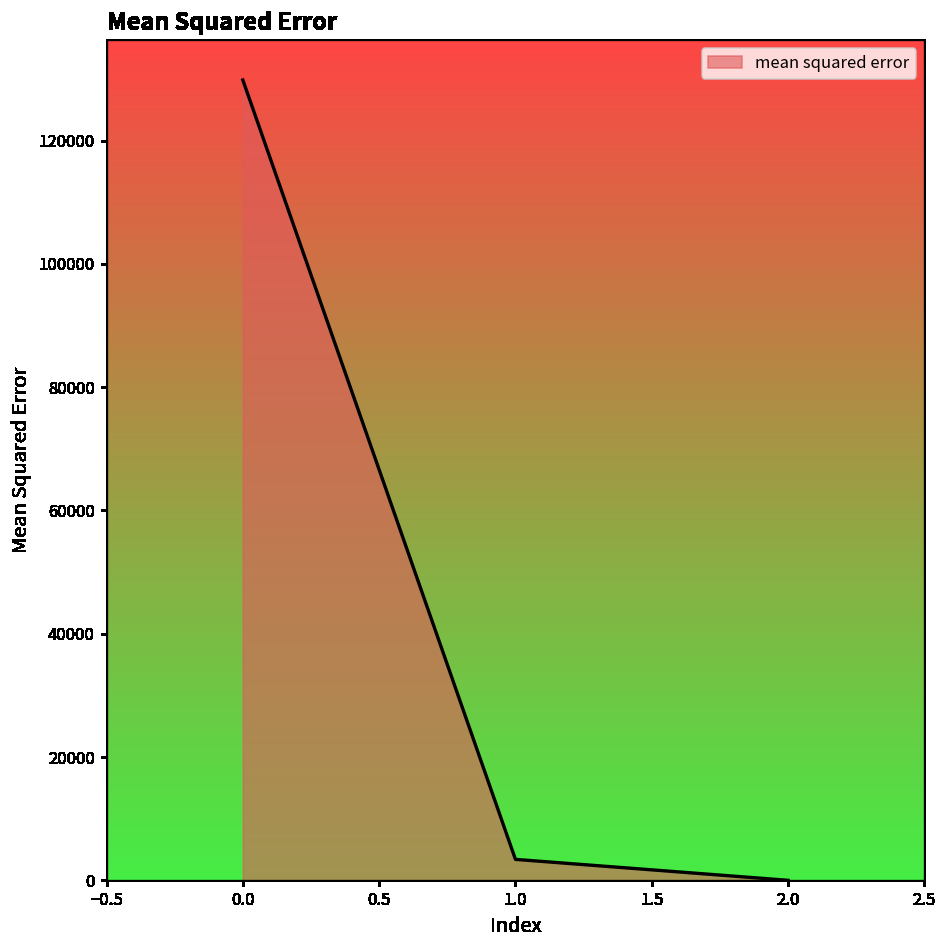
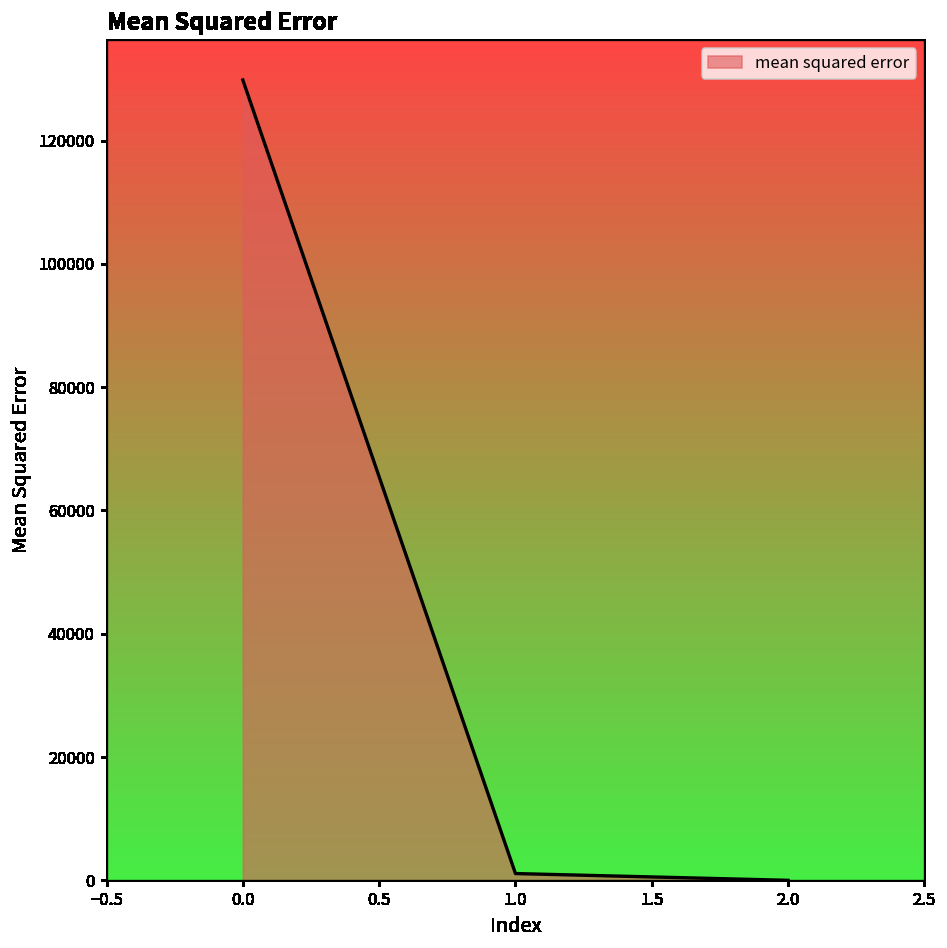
  {
    "0.0": 130000,
-   "1.0": 3000,
+   "1.0": 1000,
    "2.0": 0
  }
